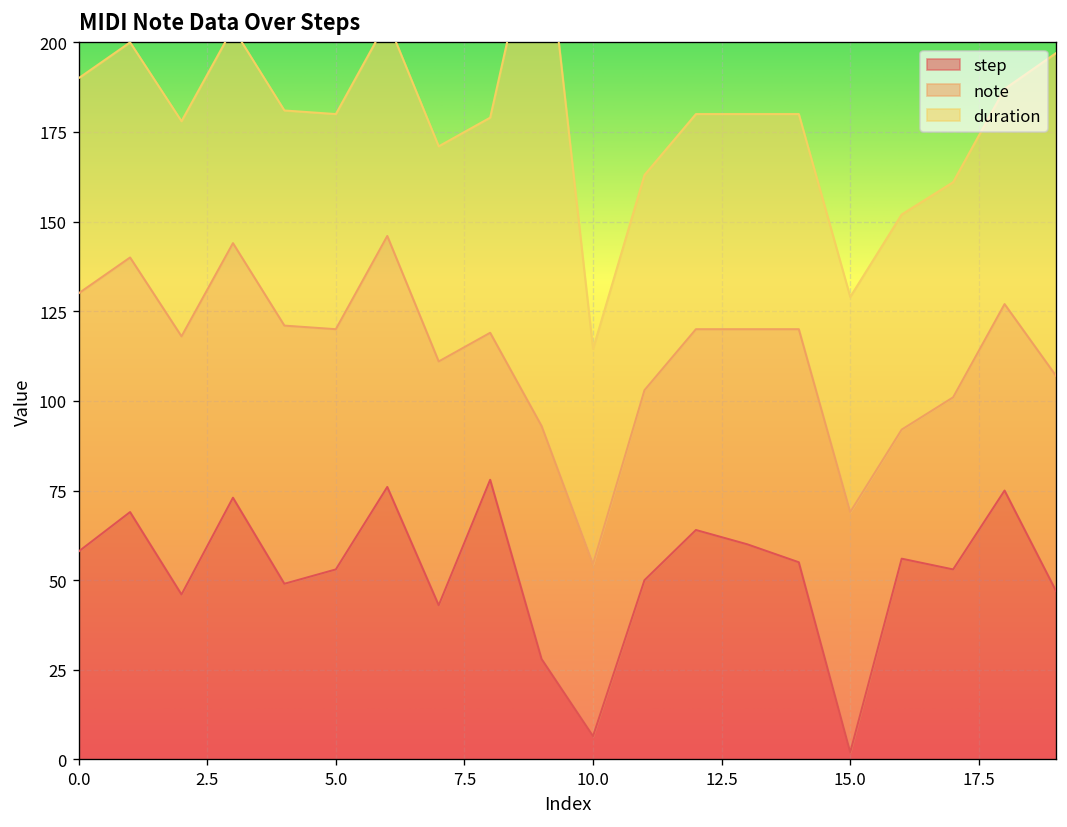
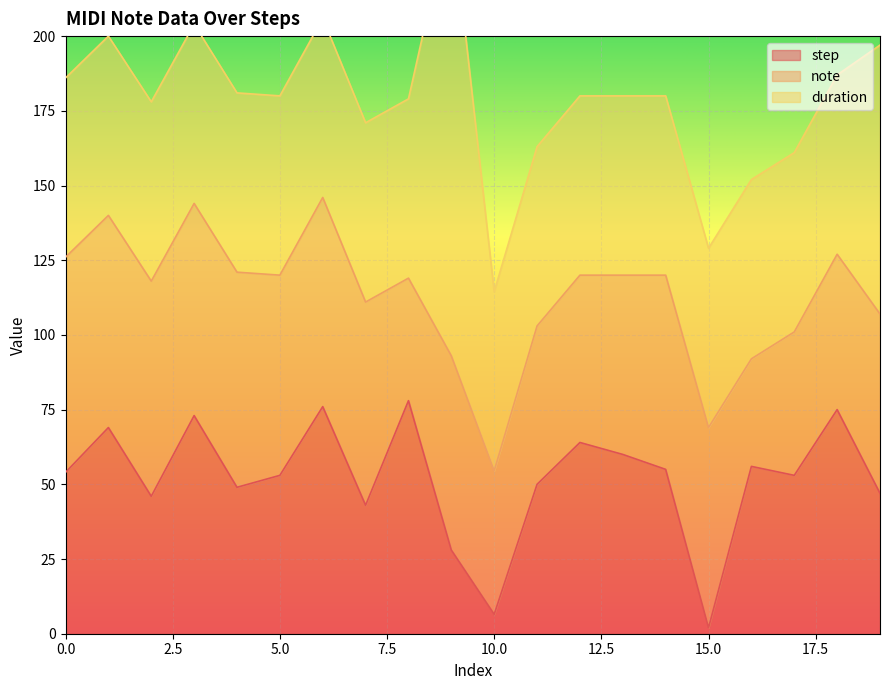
  {
    "step": {
-     "0.0": 58,
+     "0.0": 54,
      "5.0": 53,
      "10.0": 7,
      "15.0": 2
    }
  }
